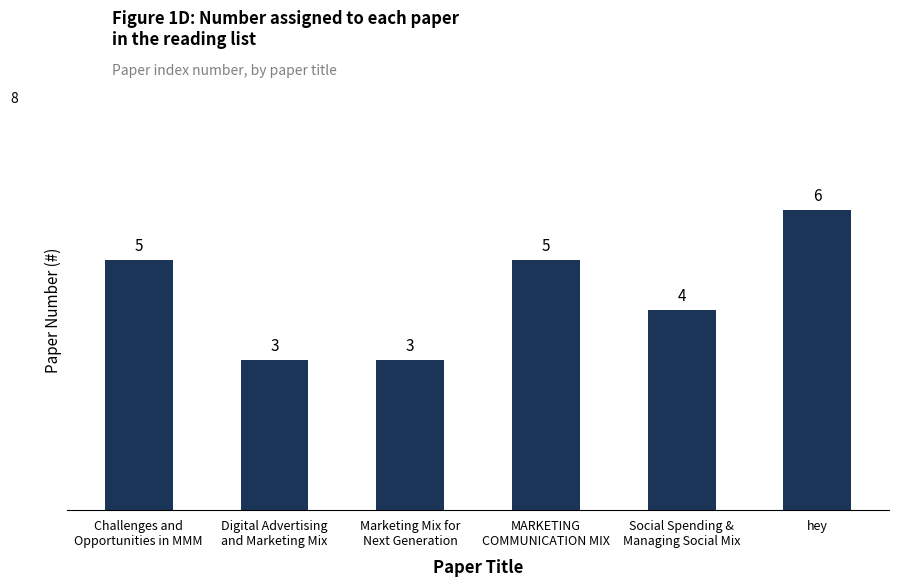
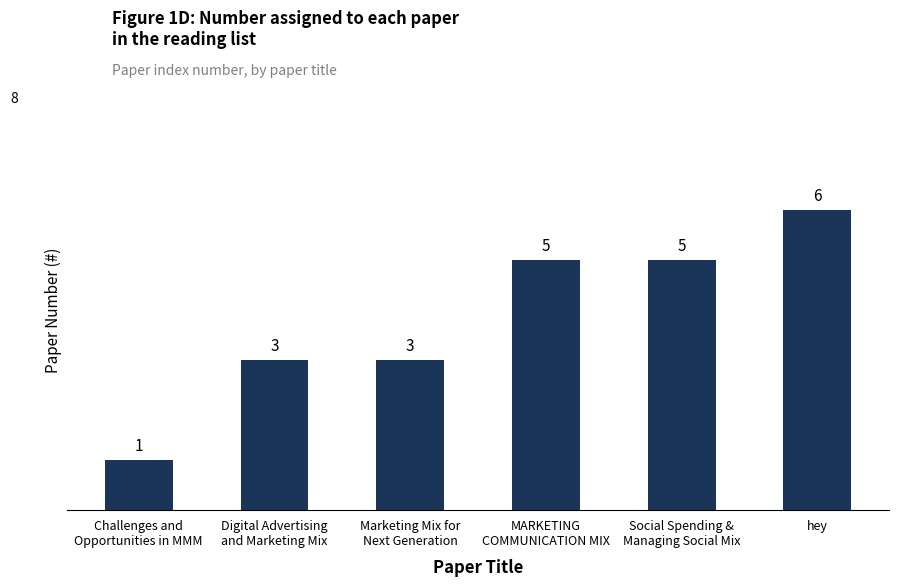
  {
-   "Challenges and Opportunities in MMM": 5,
+   "Challenges and Opportunities in MMM": 1,
    "Digital Advertising and Marketing Mix": 3,
    "Marketing Mix for Next Generation": 3,
    "MARKETING COMMUNICATION MIX": 5,
-   "Social Spending & Managing Social Mix": 4,
+   "Social Spending & Managing Social Mix": 5,
    "hey": 6
  }
